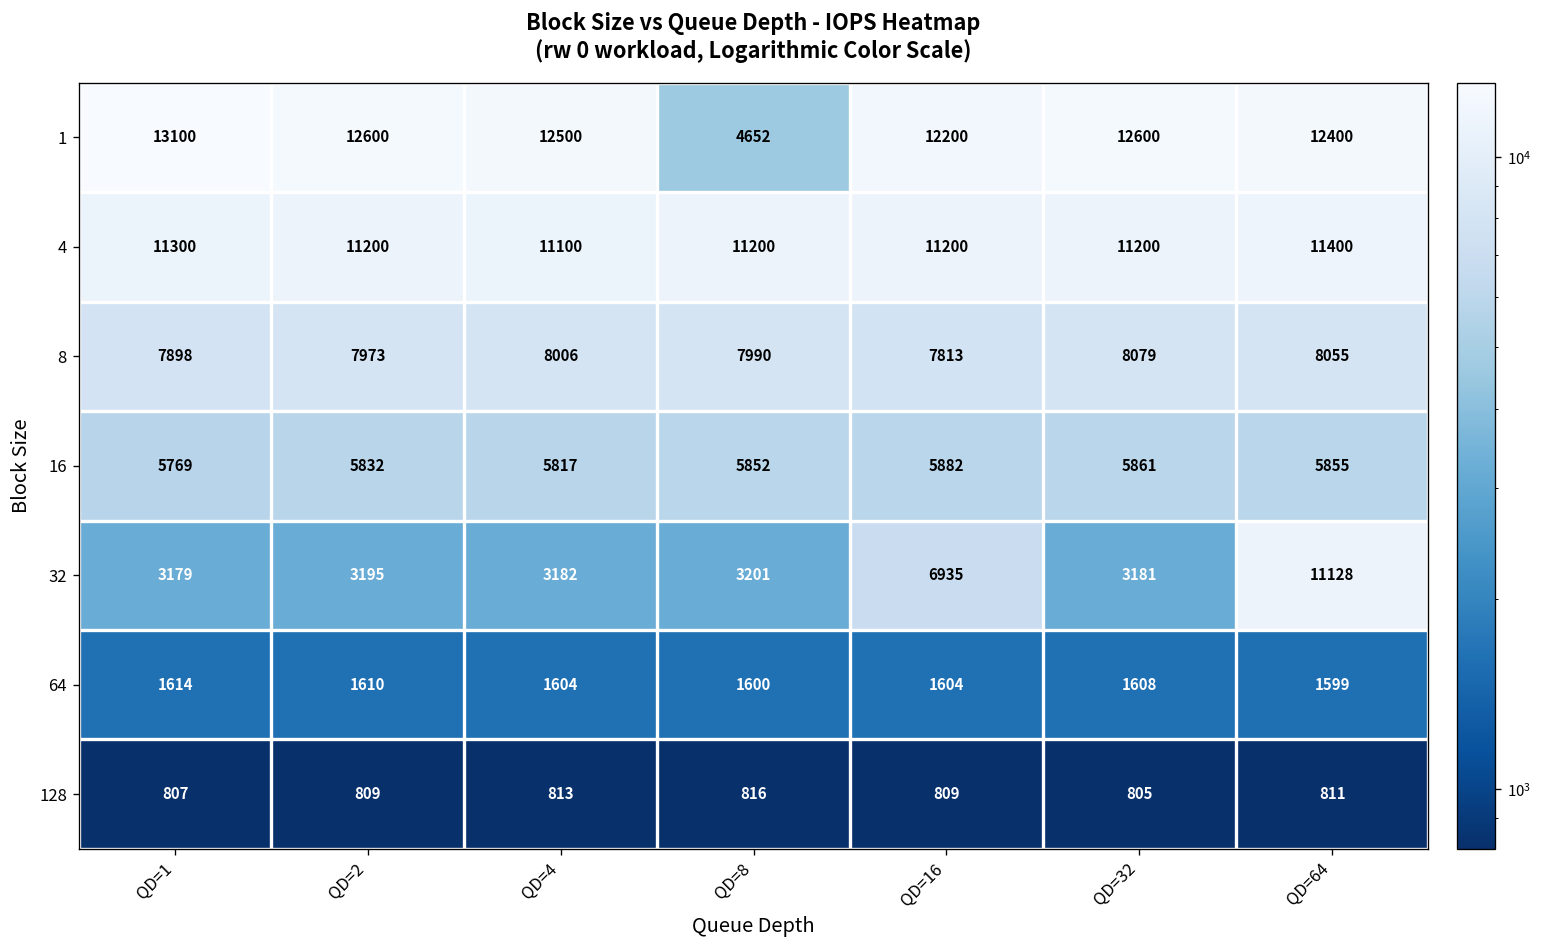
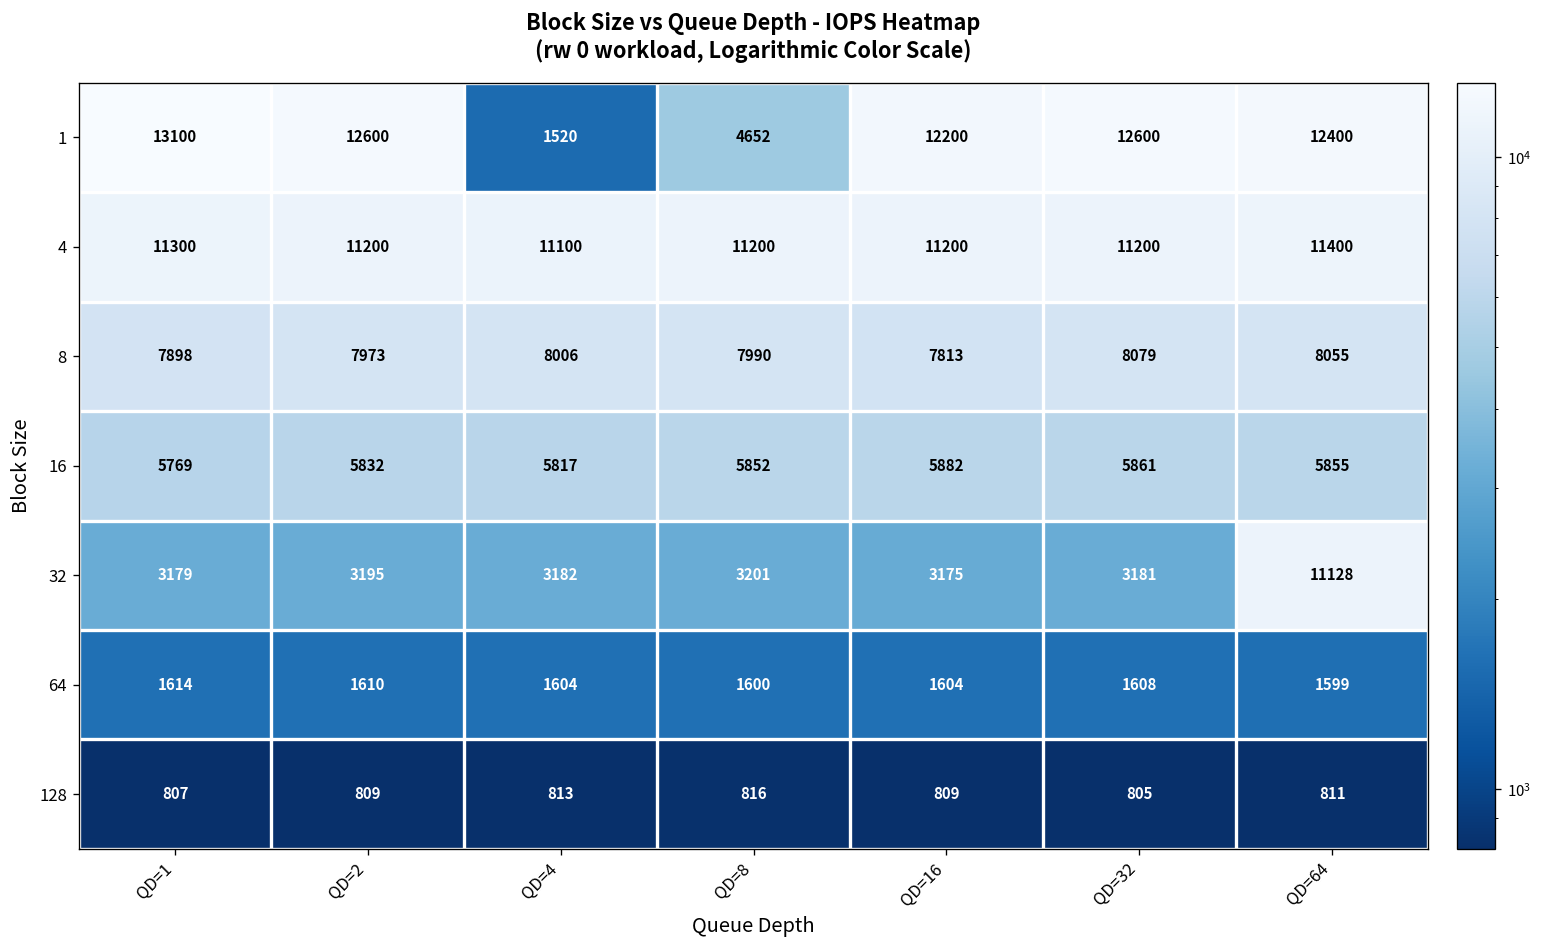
  {
    "1": {
      "QD=1": 13100,
      "QD=2": 12600,
-     "QD=4": 12500,
+     "QD=4": 1520,
      "QD=8": 4652,
      "QD=16": 12200,
      "QD=32": 12600,
      "QD=64": 12400
    },
    "4": {
      "QD=1": 11300,
      "QD=2": 11200,
      "QD=4": 11100,
      "QD=8": 11200,
      "QD=16": 11200,
      "QD=32": 11200,
      "QD=64": 11400
    },
    "8": {
      "QD=1": 7898,
      "QD=2": 7973,
      "QD=4": 8006,
      "QD=8": 7990,
      "QD=16": 7813,
      "QD=32": 8079,
      "QD=64": 8055
    },
    "16": {
      "QD=1": 5769,
      "QD=2": 5832,
      "QD=4": 5817,
      "QD=8": 5852,
      "QD=16": 5882,
      "QD=32": 5861,
      "QD=64": 5855
    },
    "32": {
      "QD=1": 3179,
      "QD=2": 3195,
      "QD=4": 3182,
      "QD=8": 3201,
-     "QD=16": 6935,
+     "QD=16": 3175,
      "QD=32": 3181,
      "QD=64": 11128
    },
    "64": {
      "QD=1": 1614,
      "QD=2": 1610,
      "QD=4": 1604,
      "QD=8": 1600,
      "QD=16": 1604,
      "QD=32": 1608,
      "QD=64": 1599
    },
    "128": {
      "QD=1": 807,
      "QD=2": 809,
      "QD=4": 813,
      "QD=8": 816,
      "QD=16": 809,
      "QD=32": 805,
      "QD=64": 811
    }
  }
